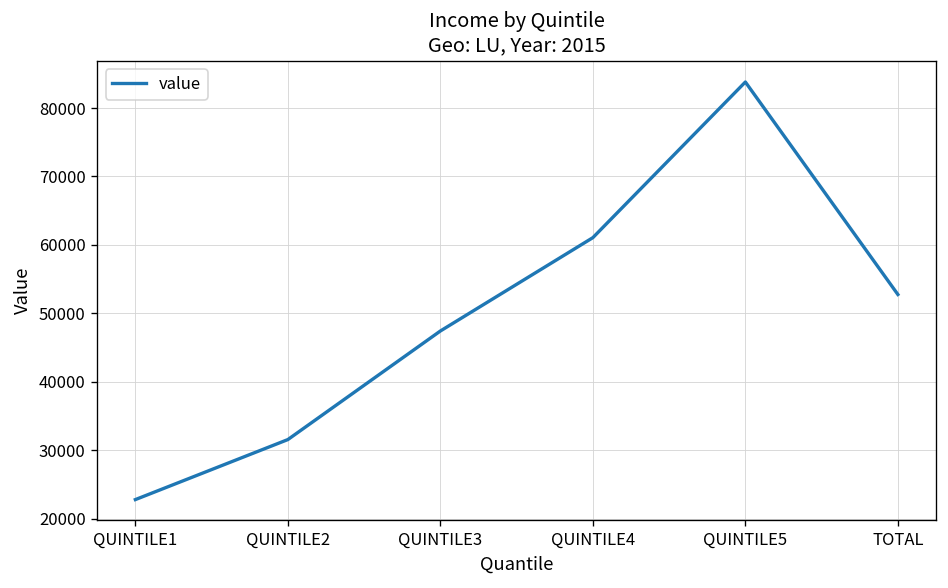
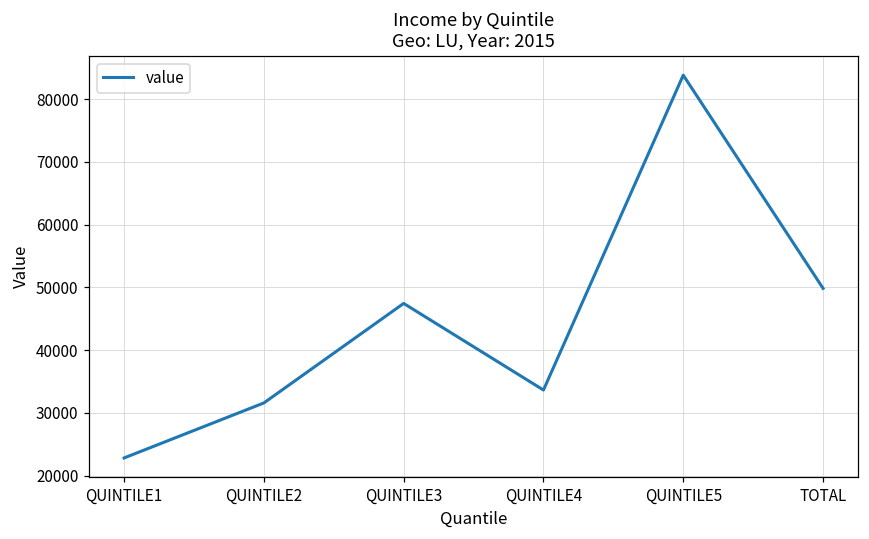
  {
    "QUINTILE1": 23000,
    "QUINTILE2": 32000,
    "QUINTILE3": 47000,
-   "QUINTILE4": 61000,
+   "QUINTILE4": 34000,
    "QUINTILE5": 84000,
-   "TOTAL": 53000
+   "TOTAL": 50000
  }
